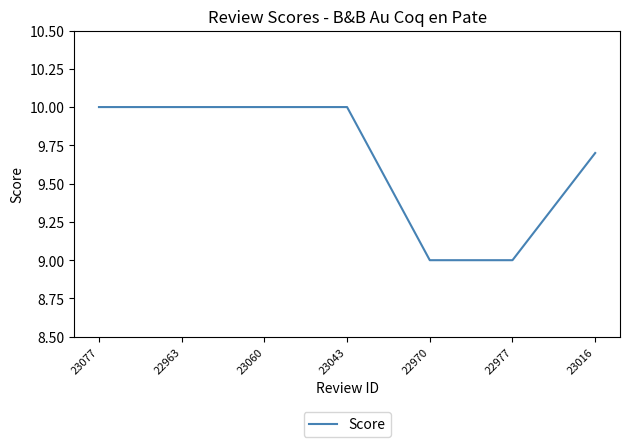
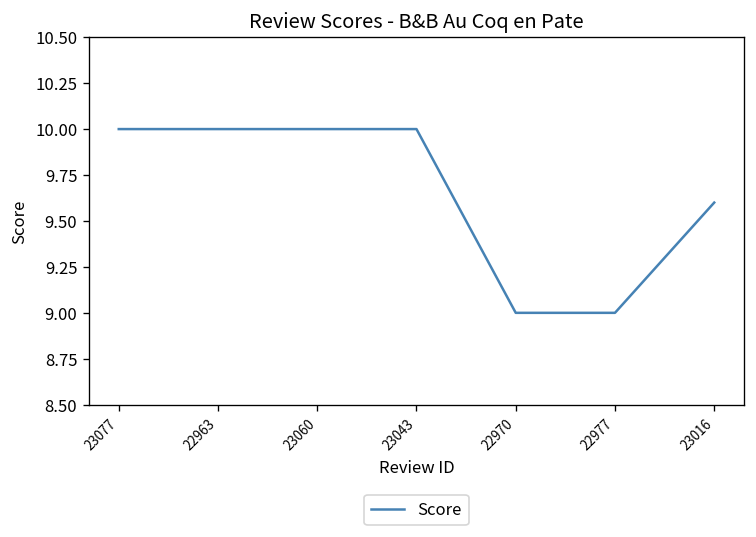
  {
    "23077": 10.0,
    "22963": 10.0,
    "23060": 10.0,
    "23043": 10.0,
    "22970": 9.0,
    "22977": 9.0,
-   "23016": 9.7
+   "23016": 9.6
  }
